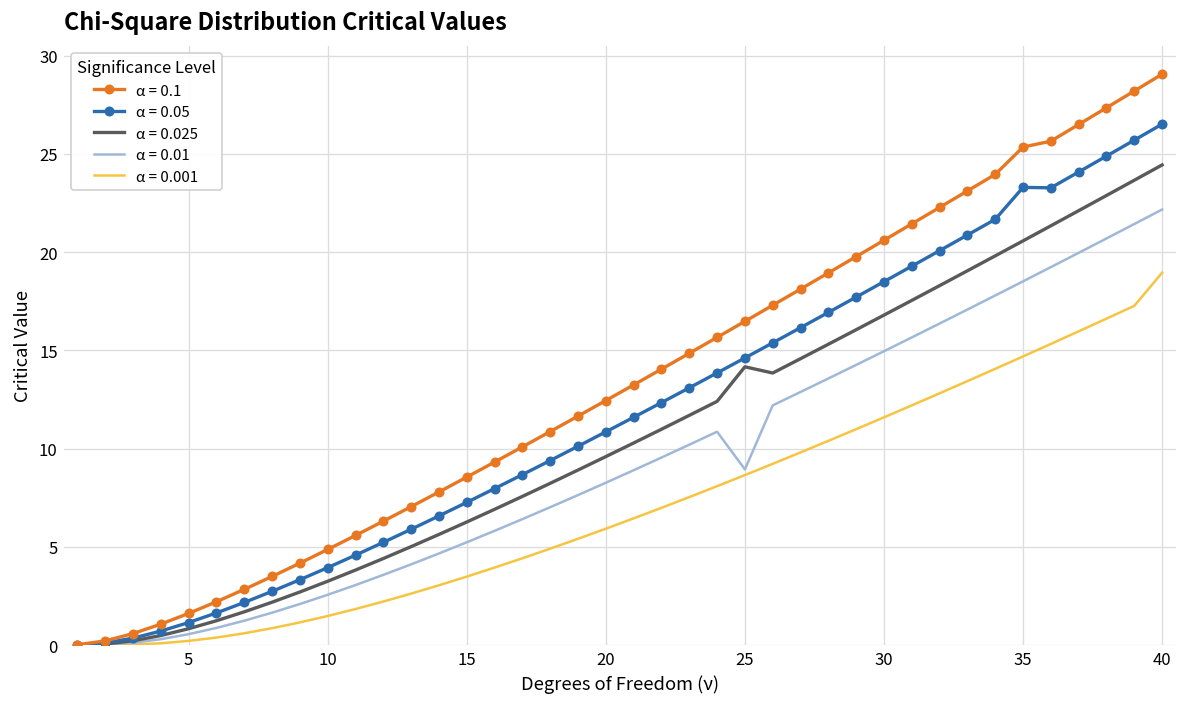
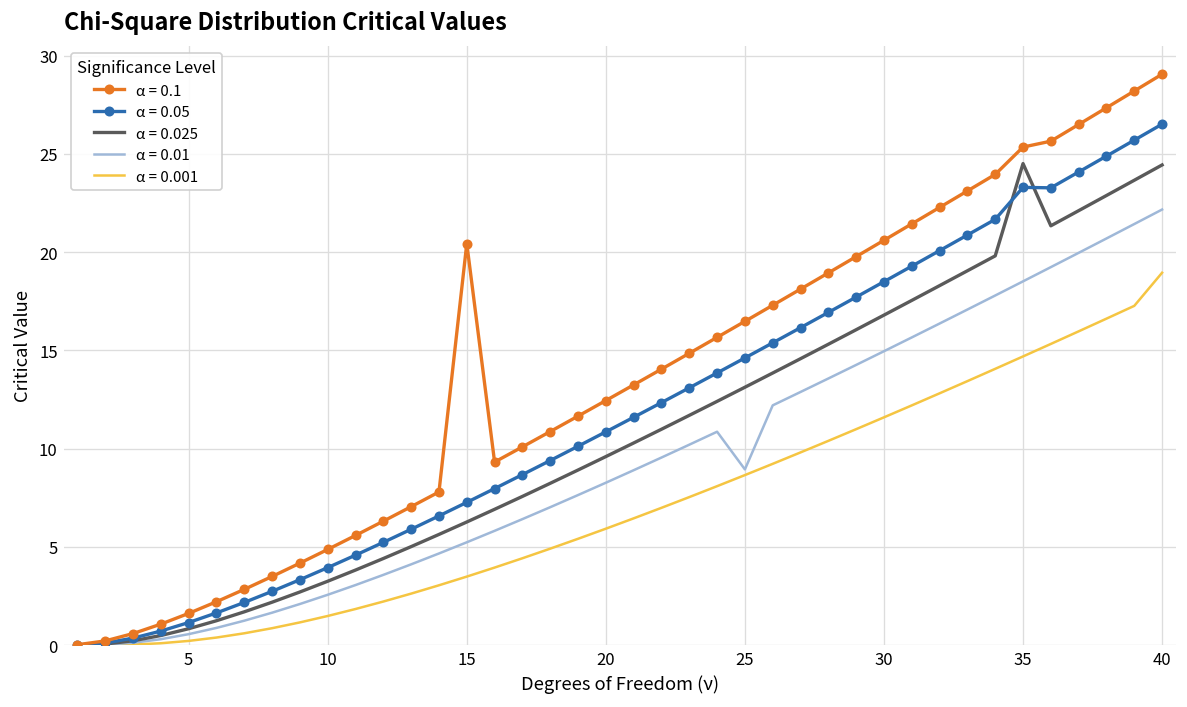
  {
    "α = 0.1": {
      "5": 1.6,
      "10": 4.9,
-     "15": 8.5,
+     "15": 20.4,
      "20": 12.4,
      "25": 16.5,
      "30": 20.6,
      "35": 25.3,
      "40": 29.1
    },
    "α = 0.05": {
      "5": 1.1,
      "10": 3.9,
      "15": 7.3,
      "20": 10.9,
      "25": 14.6,
      "30": 18.5,
      "35": 23.3,
      "40": 26.5
    },
    "α = 0.025": {
      "5": 0.8,
      "10": 3.2,
      "15": 6.3,
      "20": 9.6,
-     "25": 14.2,
+     "25": 13.1,
      "30": 16.8,
-     "35": 20.6,
+     "35": 24.5,
      "40": 24.4
    },
    "α = 0.01": {
      "5": 0.6,
      "10": 2.6,
      "15": 5.2,
      "20": 8.3,
      "25": 8.9,
      "30": 15.0,
      "35": 18.5,
      "40": 22.2
    },
    "α = 0.001": {
      "5": 0.2,
      "10": 1.5,
      "15": 3.5,
      "20": 5.9,
      "25": 8.6,
      "30": 11.6,
      "35": 14.7,
      "40": 18.9
    }
  }
